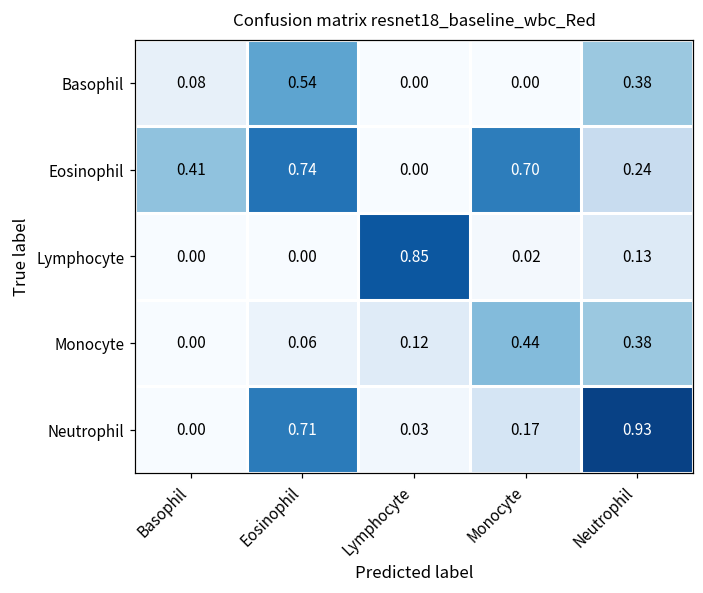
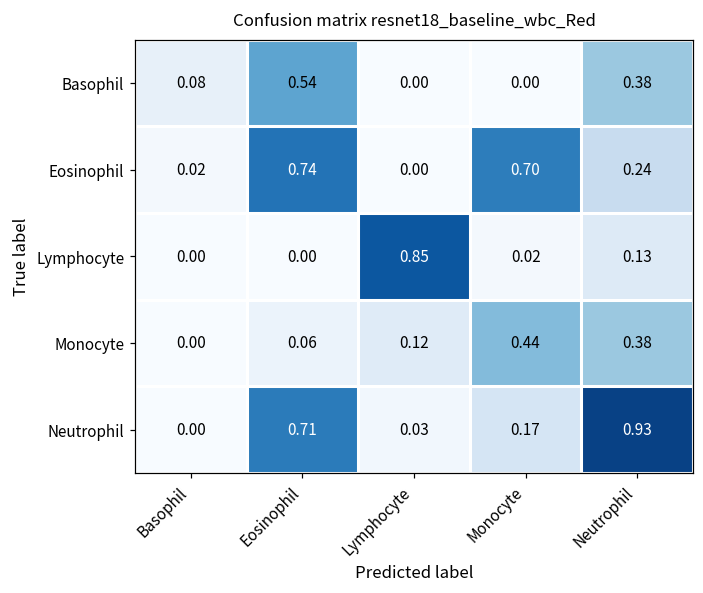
  {
    "Basophil": {
      "Basophil": 0.08,
      "Eosinophil": 0.54,
      "Lymphocyte": 0.00,
      "Monocyte": 0.00,
      "Neutrophil": 0.38
    },
    "Eosinophil": {
-     "Basophil": 0.41,
+     "Basophil": 0.02,
      "Eosinophil": 0.74,
      "Lymphocyte": 0.00,
      "Monocyte": 0.70,
      "Neutrophil": 0.24
    },
    "Lymphocyte": {
      "Basophil": 0.00,
      "Eosinophil": 0.00,
      "Lymphocyte": 0.85,
      "Monocyte": 0.02,
      "Neutrophil": 0.13
    },
    "Monocyte": {
      "Basophil": 0.00,
      "Eosinophil": 0.06,
      "Lymphocyte": 0.12,
      "Monocyte": 0.44,
      "Neutrophil": 0.38
    },
    "Neutrophil": {
      "Basophil": 0.00,
      "Eosinophil": 0.71,
      "Lymphocyte": 0.03,
      "Monocyte": 0.17,
      "Neutrophil": 0.93
    }
  }
